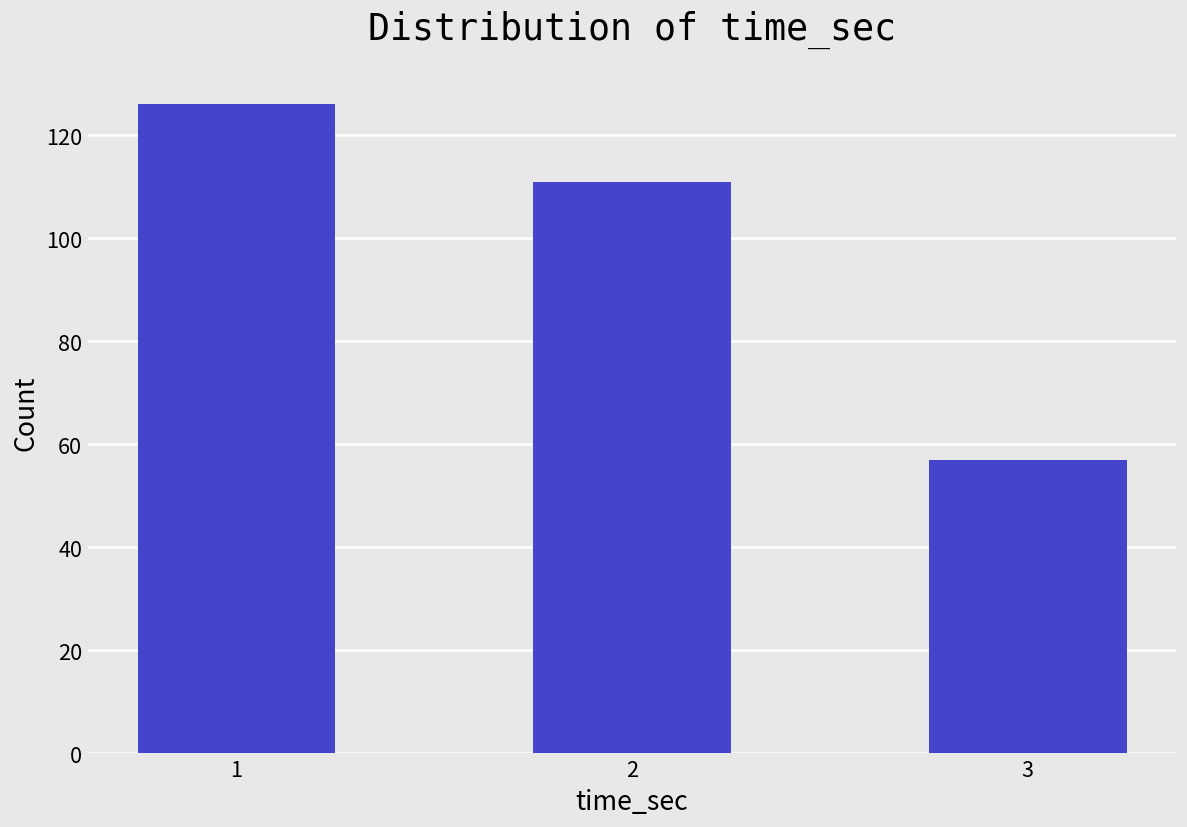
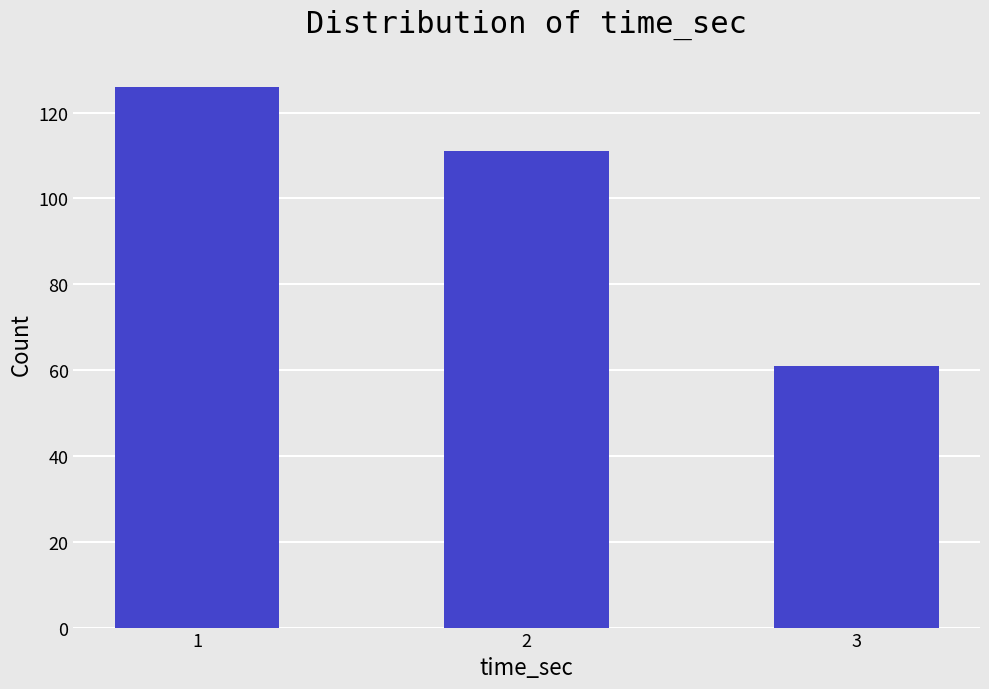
  {
    "1": 126,
    "2": 111,
-   "3": 57
+   "3": 61
  }
